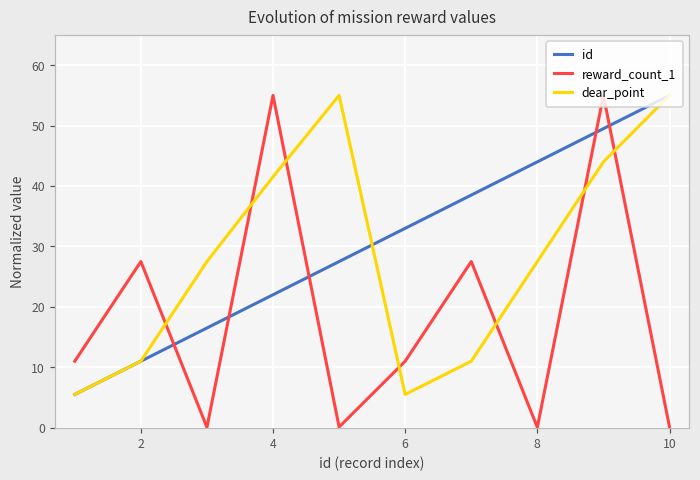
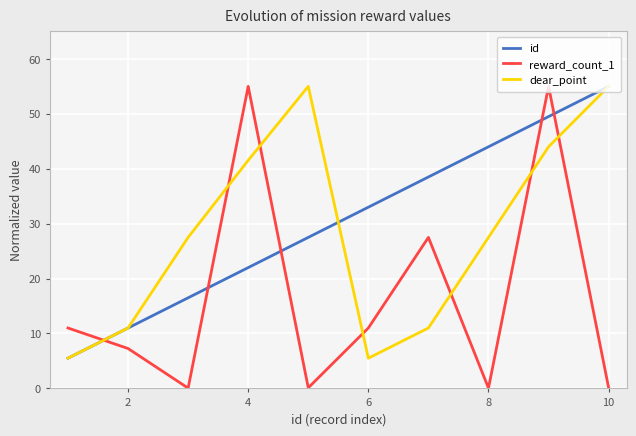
  {
    "id": {
      "4": 22,
      "6": 33,
      "8": 44
    },
    "reward_count_1": {
-     "2": 28,
+     "2": 7,
      "4": 55,
      "6": 11,
      "8": 0,
      "10": 0
    },
    "dear_point": {
      "4": 42,
      "6": 6,
      "8": 28
    }
  }
